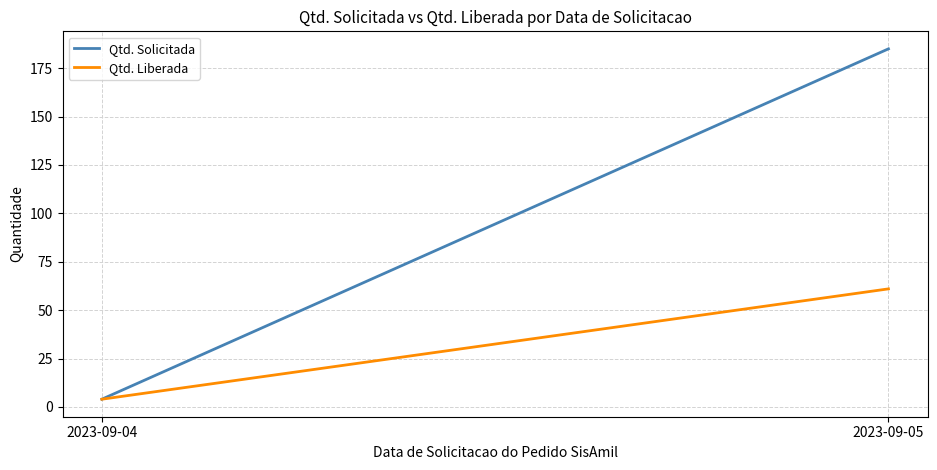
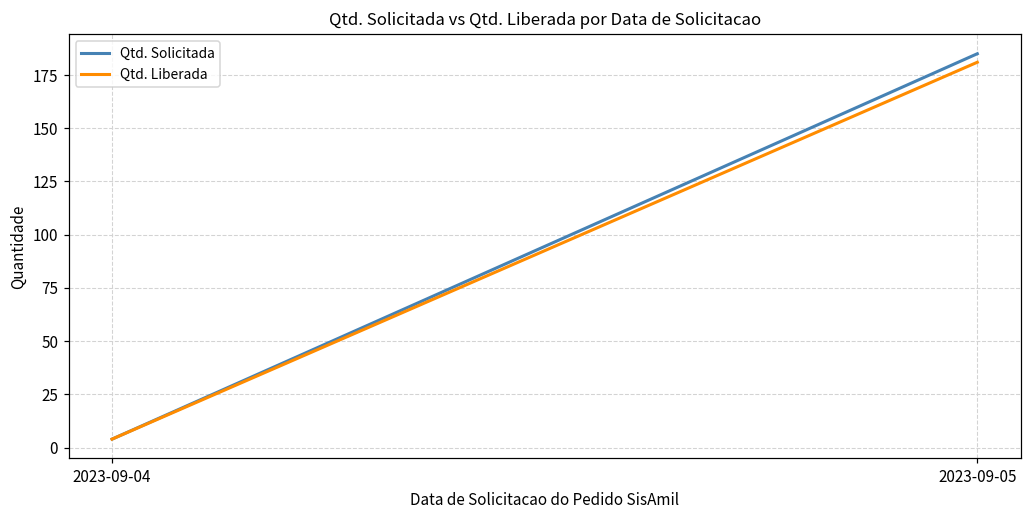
  {
    "Qtd. Solicitada": {
      "2023-09-05": 185
    },
    "Qtd. Liberada": {
-     "2023-09-05": 61
+     "2023-09-05": 181
    }
  }
